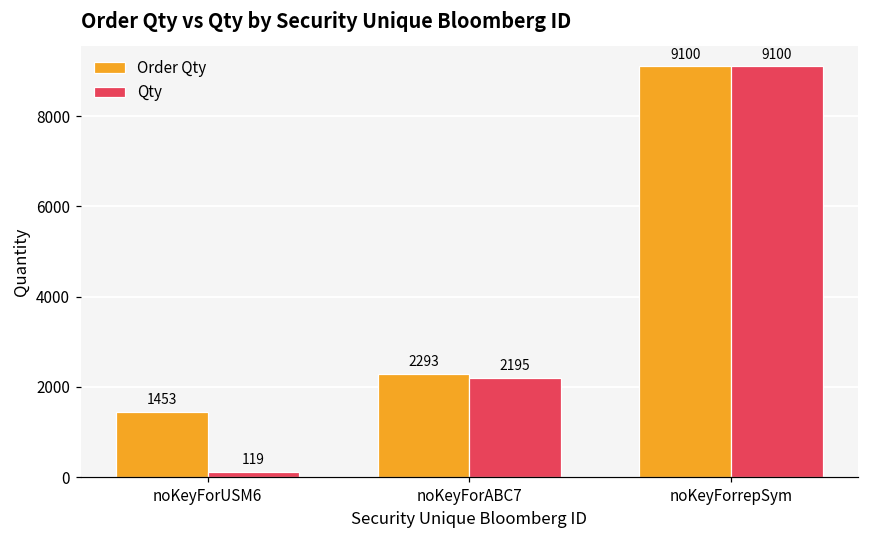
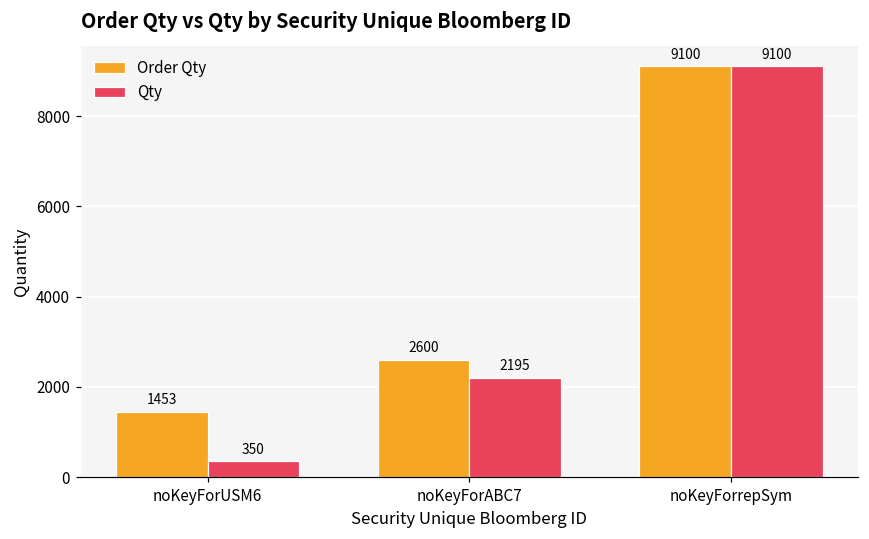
  {
    "Order Qty": {
      "noKeyForUSM6": 1453,
-     "noKeyForABC7": 2293,
+     "noKeyForABC7": 2600,
      "noKeyForrepSym": 9100
    },
    "Qty": {
-     "noKeyForUSM6": 119,
+     "noKeyForUSM6": 350,
      "noKeyForABC7": 2195,
      "noKeyForrepSym": 9100
    }
  }
